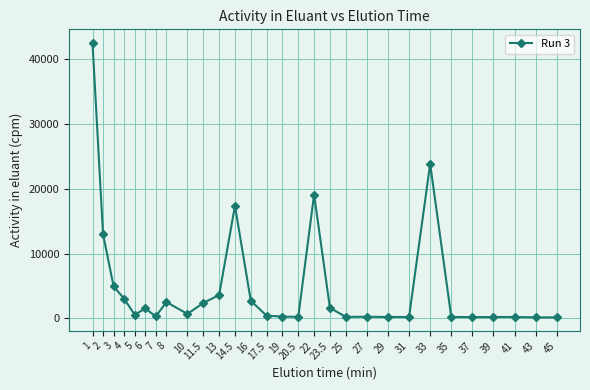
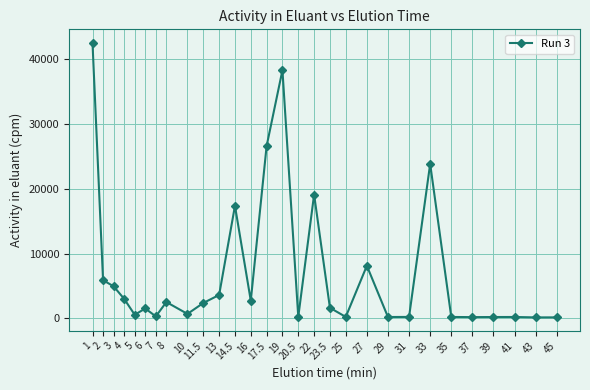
  {
    "1": 42000,
-   "2": 13000,
+   "2": 6000,
    "3": 5000,
    "4": 3000,
    "5": 1000,
    "6": 2000,
    "7": 0,
    "8": 3000,
    "10": 1000,
    "11.5": 2000,
    "13": 4000,
    "14.5": 17000,
    "16": 3000,
-   "17.5": 0,
-   "19": 0,
+   "17.5": 27000,
+   "19": 38000,
    "20.5": 0,
    "22": 19000,
    "23.5": 2000,
    "25": 0,
-   "27": 0,
+   "27": 8000,
    "29": 0,
    "31": 0,
    "33": 24000,
    "35": 0,
    "37": 0,
    "39": 0,
    "41": 0,
    "43": 0,
    "45": 0
  }
